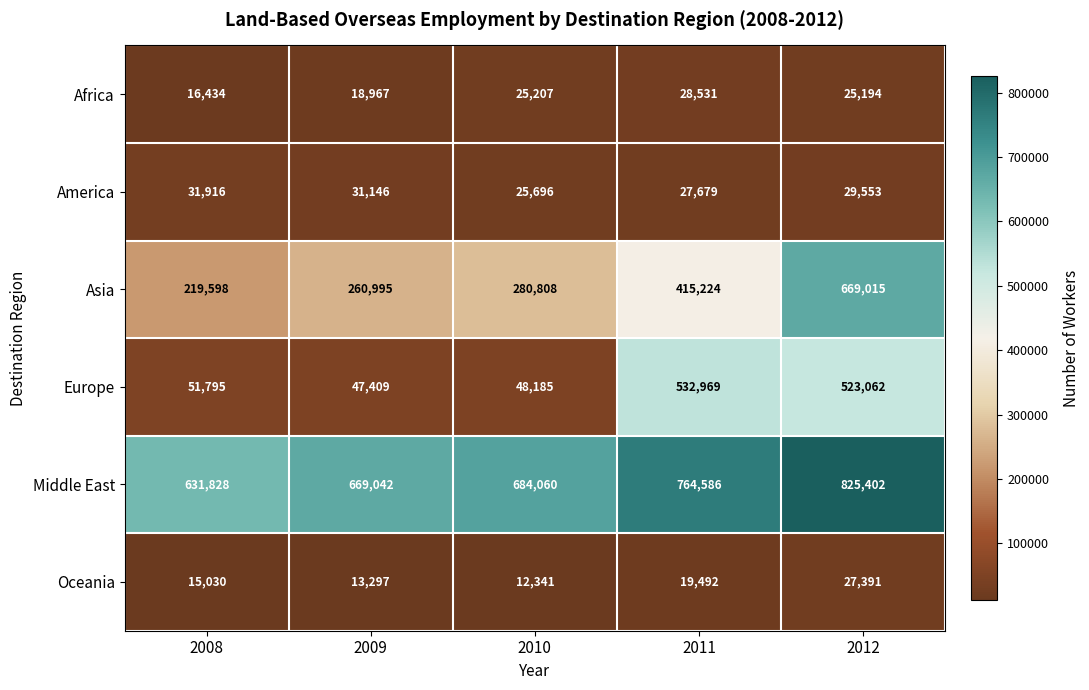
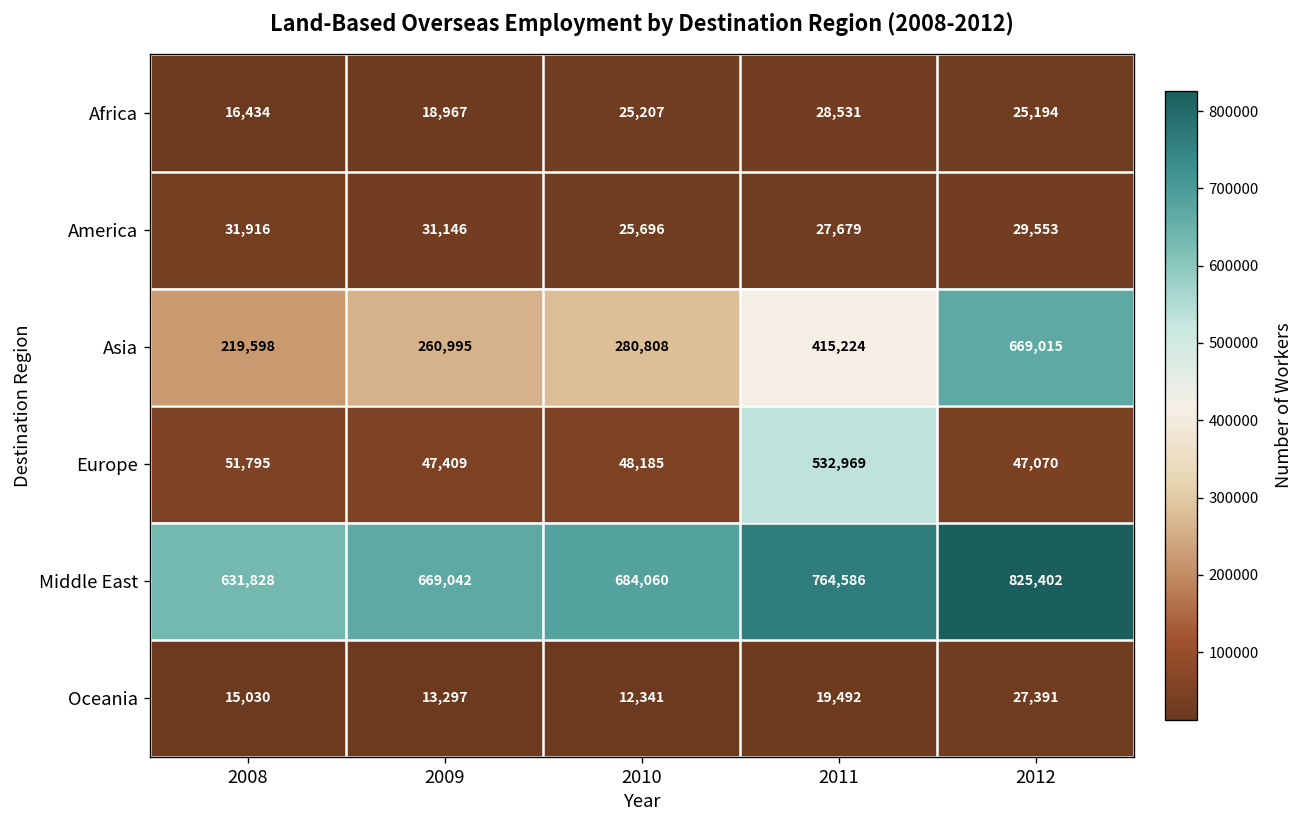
  {
    "Africa": {
      "2008": "16,434",
      "2009": "18,967",
      "2010": "25,207",
      "2011": "28,531",
      "2012": "25,194"
    },
    "America": {
      "2008": "31,916",
      "2009": "31,146",
      "2010": "25,696",
      "2011": "27,679",
      "2012": "29,553"
    },
    "Asia": {
      "2008": "219,598",
      "2009": "260,995",
      "2010": "280,808",
      "2011": "415,224",
      "2012": "669,015"
    },
    "Europe": {
      "2008": "51,795",
      "2009": "47,409",
      "2010": "48,185",
      "2011": "532,969",
-     "2012": "523,062"
+     "2012": "47,070"
    },
    "Middle East": {
      "2008": "631,828",
      "2009": "669,042",
      "2010": "684,060",
      "2011": "764,586",
      "2012": "825,402"
    },
    "Oceania": {
      "2008": "15,030",
      "2009": "13,297",
      "2010": "12,341",
      "2011": "19,492",
      "2012": "27,391"
    }
  }
